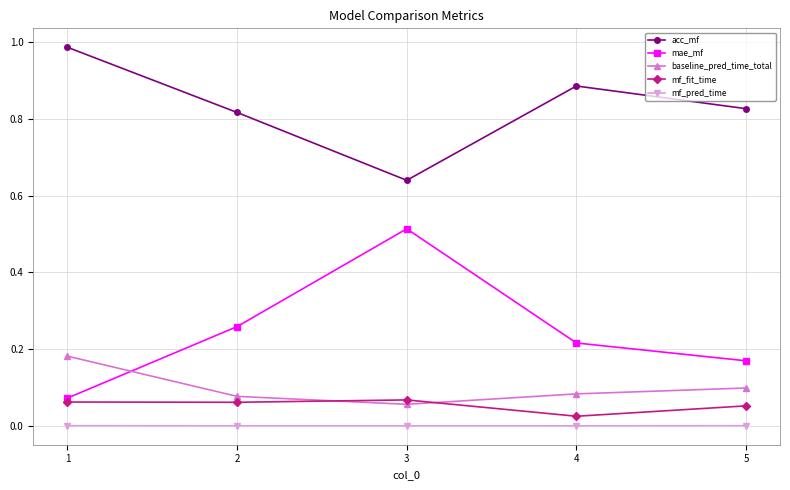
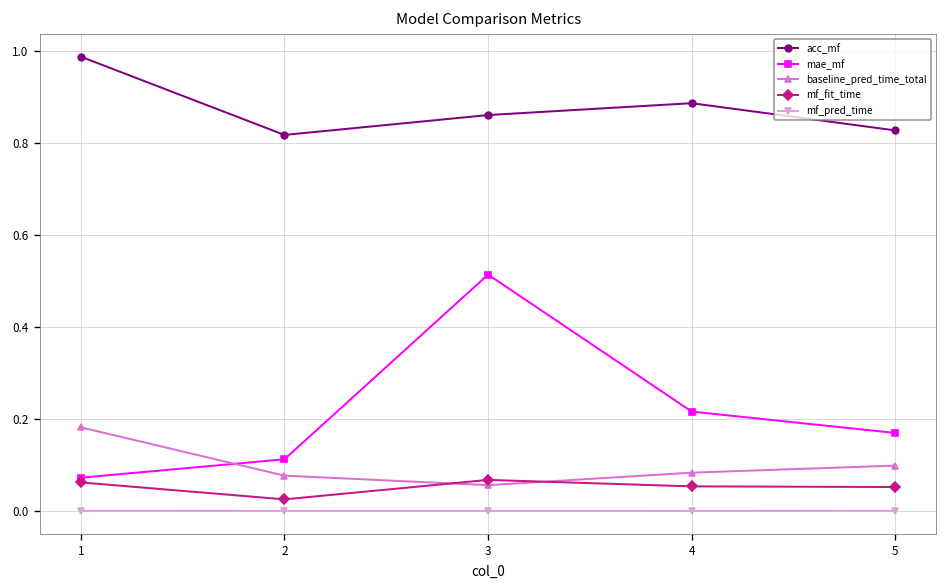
  {
    "acc_mf": {
      "1": 0.99,
      "2": 0.82,
-     "3": 0.64,
+     "3": 0.86,
      "4": 0.89,
      "5": 0.83
    },
    "mae_mf": {
      "1": 0.07,
-     "2": 0.26,
+     "2": 0.11,
      "3": 0.51,
      "4": 0.22,
      "5": 0.17
    },
    "mf_fit_time": {
      "1": 0.06,
-     "2": 0.06,
+     "2": 0.03,
      "3": 0.07,
-     "4": 0.03,
+     "4": 0.05,
      "5": 0.05
    }
  }
